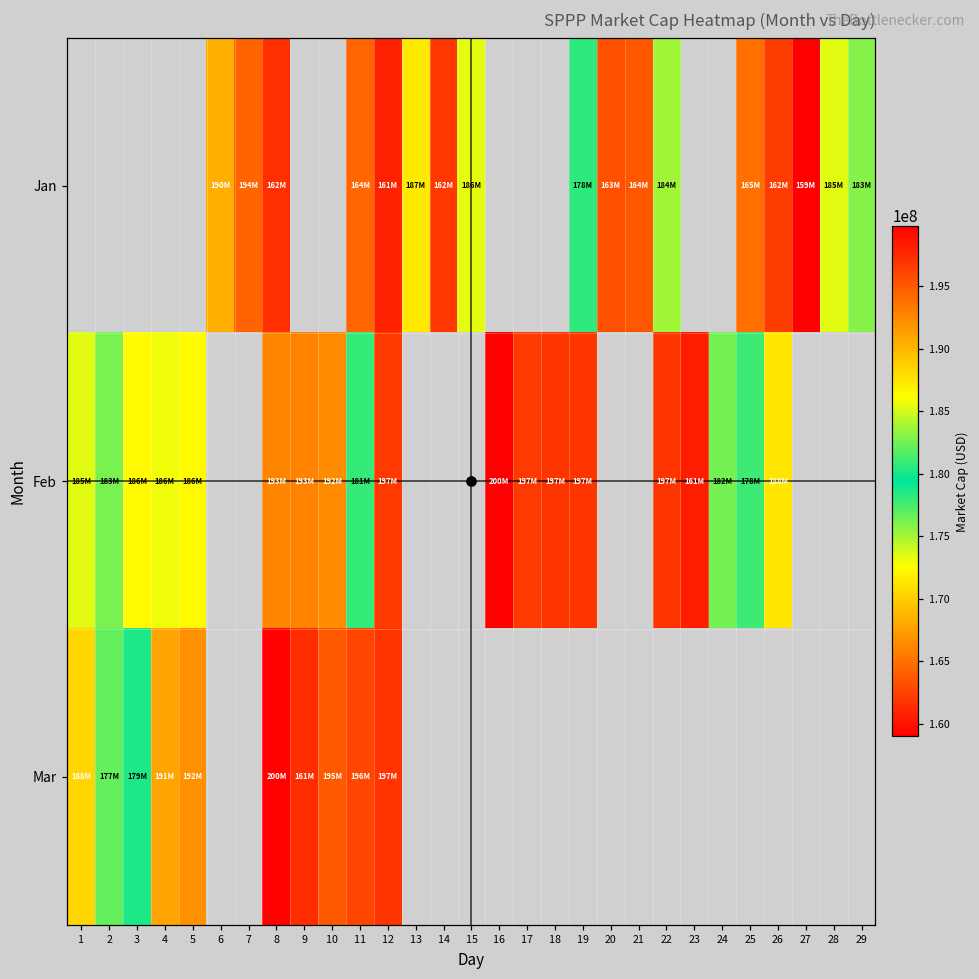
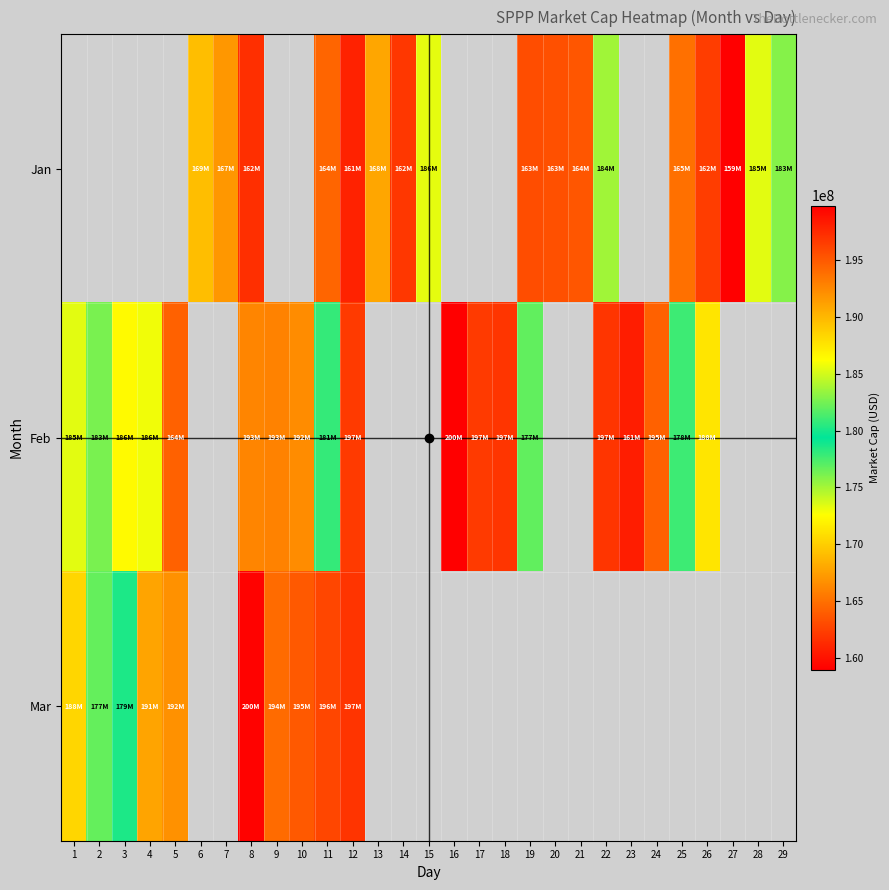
  {
    "Jan": {
-     "6": "190M",
-     "7": "194M",
+     "6": "169M",
+     "7": "167M",
      "8": "162M",
      "11": "164M",
      "12": "161M",
-     "13": "187M",
+     "13": "168M",
      "14": "162M",
      "15": "186M",
-     "19": "178M",
+     "19": "163M",
      "20": "163M",
      "21": "164M",
      "22": "184M",
      "25": "165M",
      "26": "162M",
      "27": "159M",
      "28": "185M",
      "29": "183M"
    },
    "Feb": {
      "1": "185M",
      "2": "183M",
      "3": "186M",
      "4": "186M",
-     "5": "186M",
+     "5": "164M",
      "8": "193M",
      "9": "193M",
      "10": "192M",
      "11": "181M",
      "12": "197M",
      "16": "200M",
      "17": "197M",
      "18": "197M",
-     "19": "197M",
+     "19": "177M",
      "22": "197M",
      "23": "161M",
-     "24": "182M",
+     "24": "195M",
      "25": "178M",
      "26": "188M"
    },
    "Mar": {
      "1": "188M",
      "2": "177M",
      "3": "179M",
      "4": "191M",
      "5": "192M",
      "8": "200M",
-     "9": "161M",
+     "9": "194M",
      "10": "195M",
      "11": "196M",
      "12": "197M"
    }
  }
